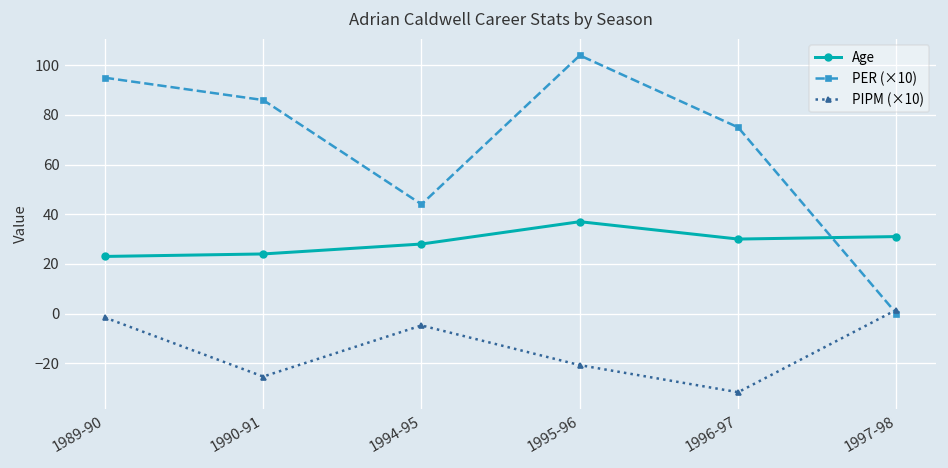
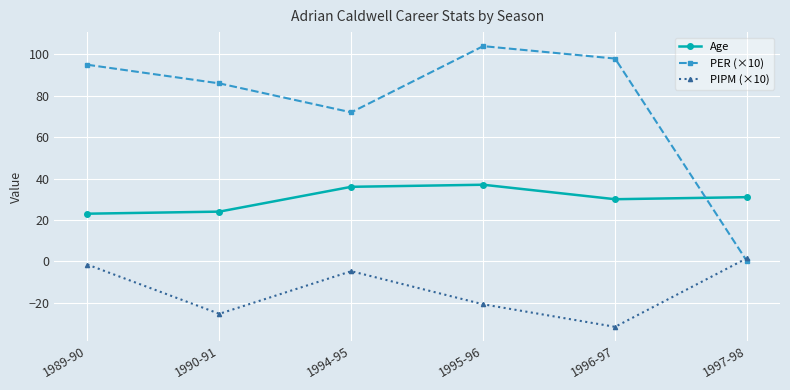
  {
    "Age": {
      "1989-90": 23,
      "1990-91": 24,
-     "1994-95": 28,
+     "1994-95": 36,
      "1995-96": 37,
      "1996-97": 30,
      "1997-98": 31
    },
    "PER (×10)": {
      "1989-90": 95,
      "1990-91": 86,
-     "1994-95": 44,
+     "1994-95": 72,
      "1995-96": 104,
-     "1996-97": 75,
+     "1996-97": 98,
      "1997-98": 0
    },
    "PIPM (×10)": {
      "1989-90": -2,
      "1990-91": -25,
      "1994-95": -5,
      "1995-96": -21,
      "1996-97": -32,
      "1997-98": 2
    }
  }
